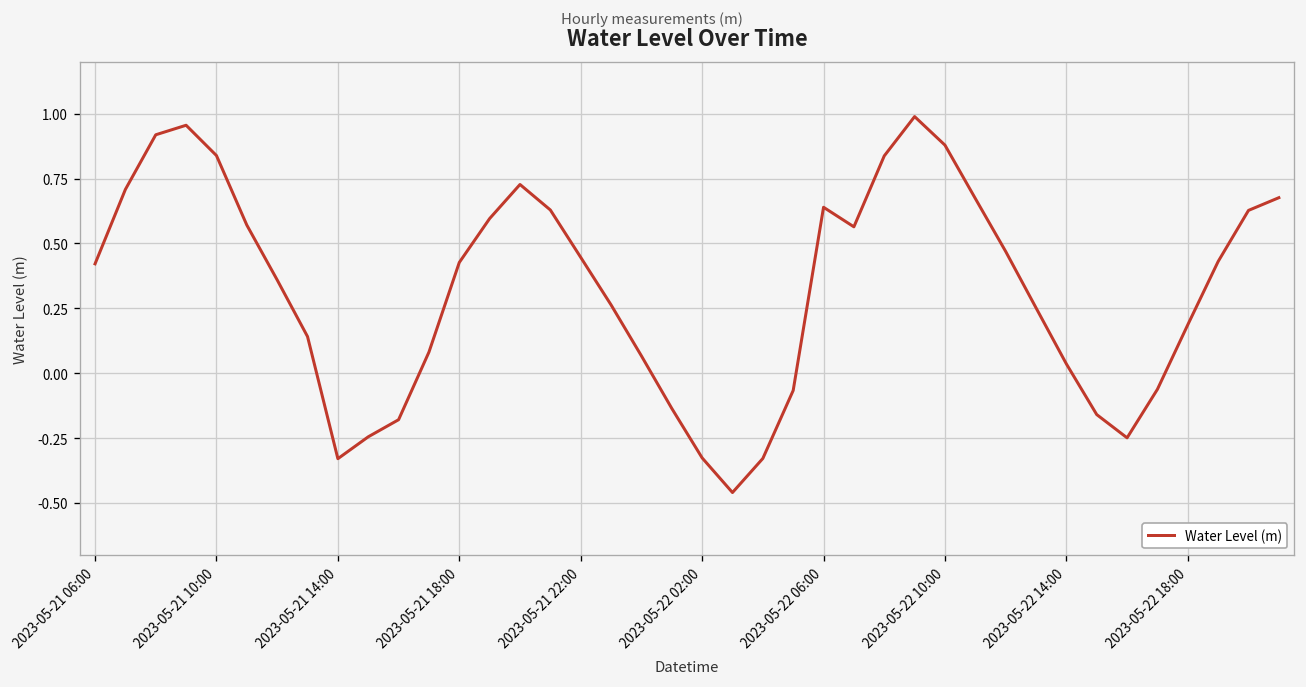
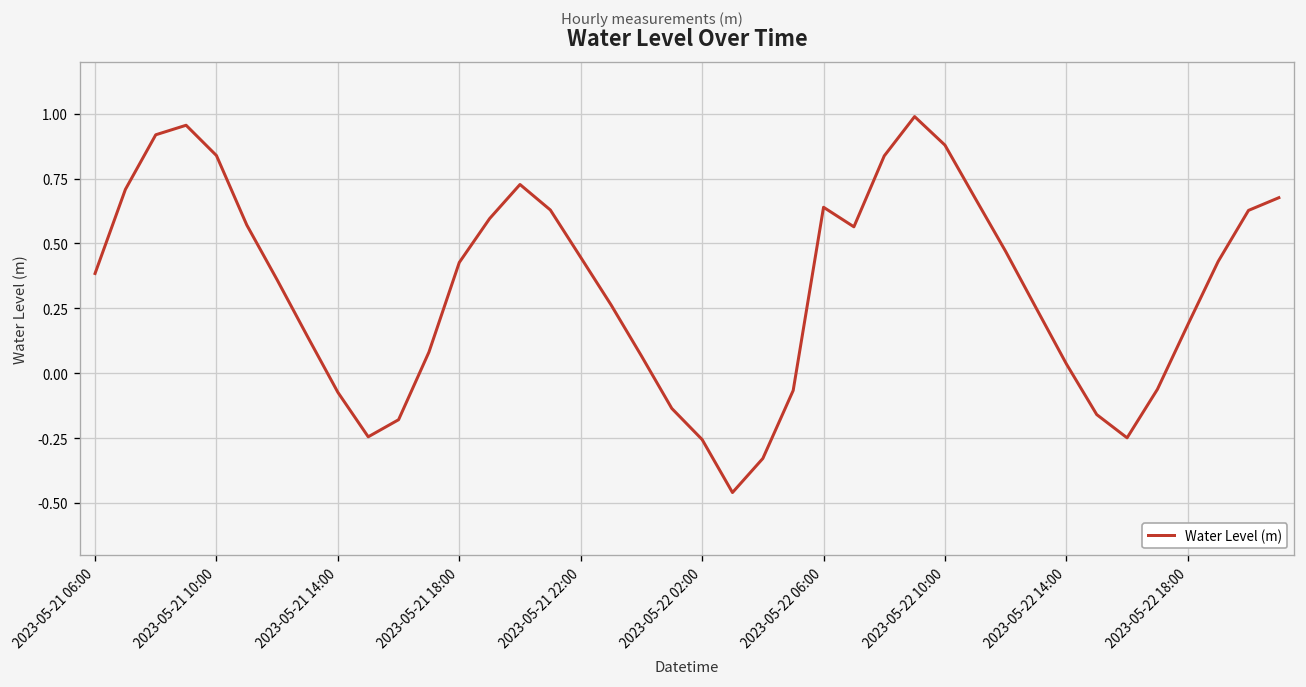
  {
-   "2023-05-21 06:00": 0.42,
+   "2023-05-21 06:00": 0.38,
    "2023-05-21 10:00": 0.84,
-   "2023-05-21 14:00": -0.33,
+   "2023-05-21 14:00": -0.07,
    "2023-05-21 18:00": 0.43,
    "2023-05-21 22:00": 0.45,
-   "2023-05-22 02:00": -0.33,
+   "2023-05-22 02:00": -0.26,
    "2023-05-22 06:00": 0.64,
    "2023-05-22 10:00": 0.88,
    "2023-05-22 14:00": 0.04,
    "2023-05-22 18:00": 0.19
  }
